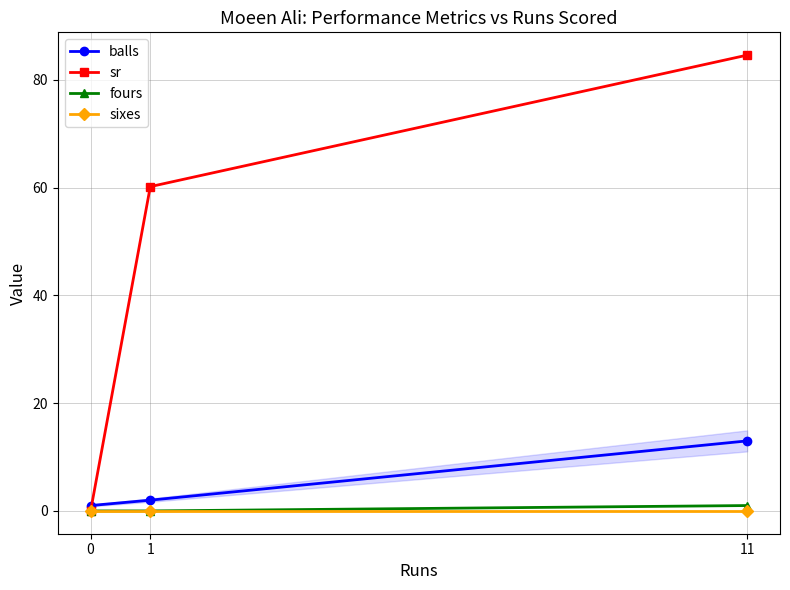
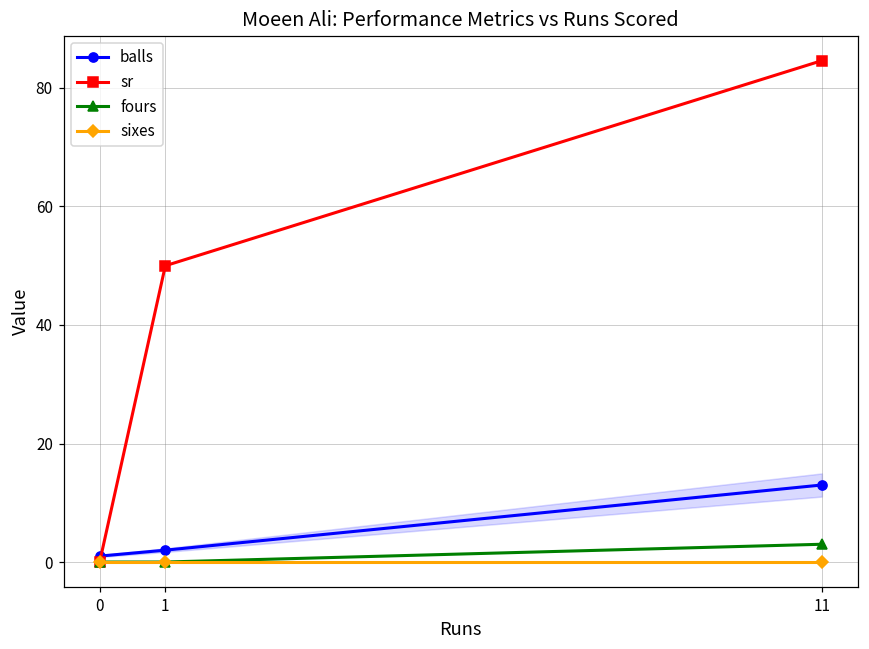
  {
    "sr": {
-     "1": 60,
+     "1": 50,
      "11": 85
    },
    "fours": {
-     "11": 1
+     "11": 3
    },
    "sixes": {
      "11": 0
    }
  }
